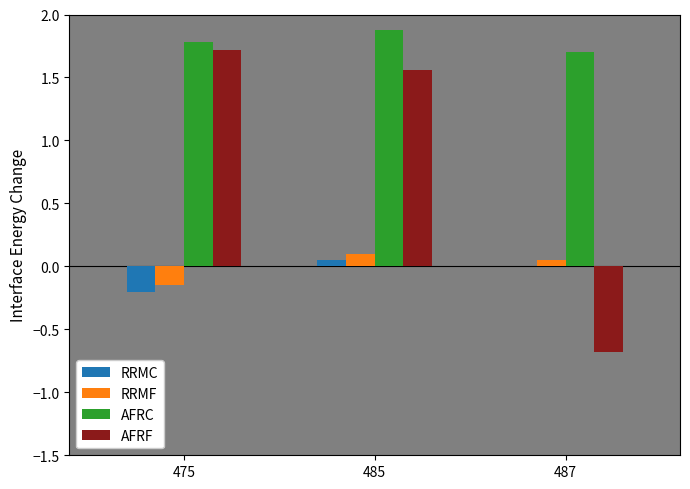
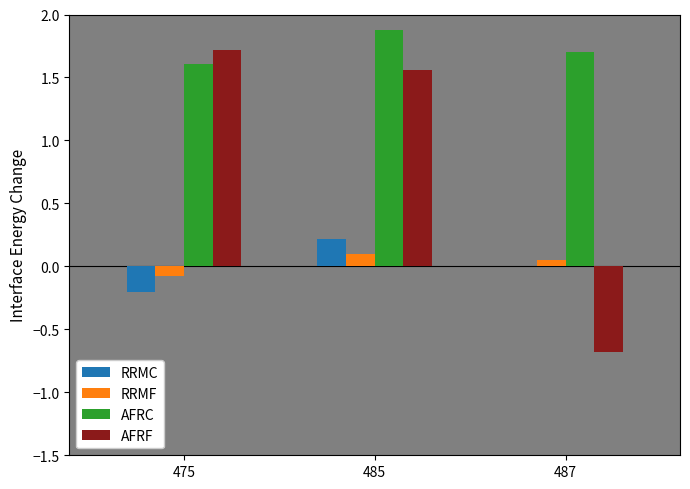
  {
    "RRMC": {
      "475": -0.20,
-     "485": 0.05,
+     "485": 0.22,
      "487": 0.00
    },
    "RRMF": {
-     "475": -0.15,
+     "475": -0.08,
      "485": 0.10,
      "487": 0.05
    },
    "AFRC": {
-     "475": 1.78,
+     "475": 1.61,
      "485": 1.88,
      "487": 1.70
    },
    "AFRF": {
      "475": 1.72,
      "485": 1.56,
      "487": -0.68
    }
  }
